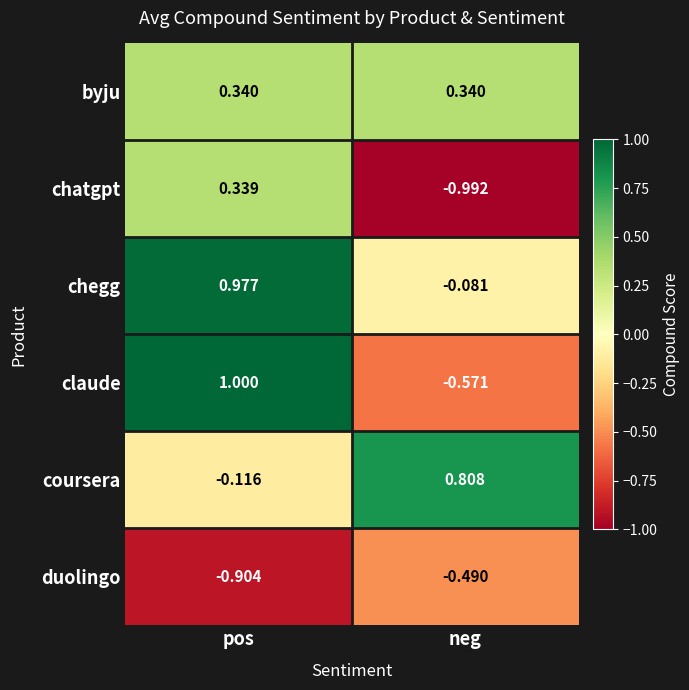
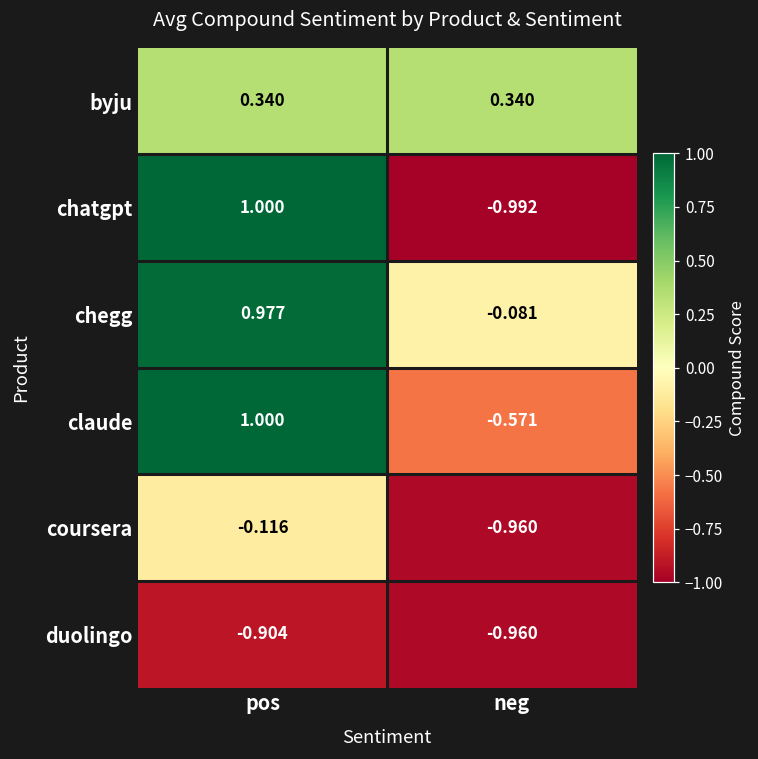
  {
    "byju": {
      "pos": 0.340,
      "neg": 0.340
    },
    "chatgpt": {
-     "pos": 0.339,
+     "pos": 1.000,
      "neg": -0.992
    },
    "chegg": {
      "pos": 0.977,
      "neg": -0.081
    },
    "claude": {
      "pos": 1.000,
      "neg": -0.571
    },
    "coursera": {
      "pos": -0.116,
-     "neg": 0.808
+     "neg": -0.960
    },
    "duolingo": {
      "pos": -0.904,
-     "neg": -0.490
+     "neg": -0.960
    }
  }
